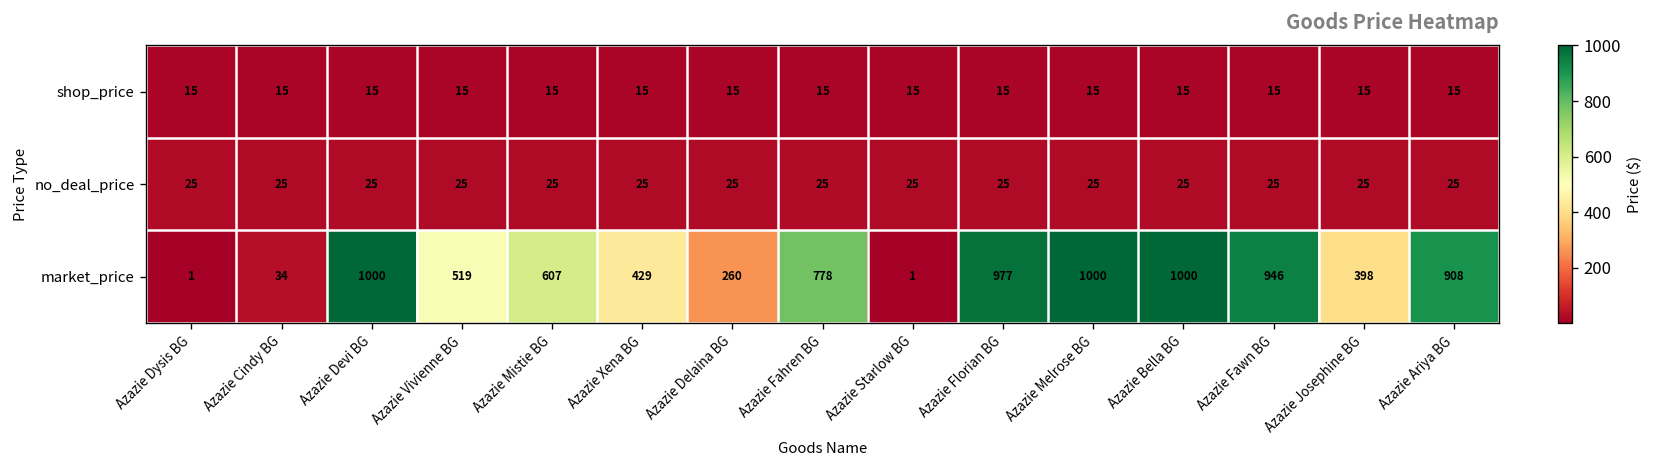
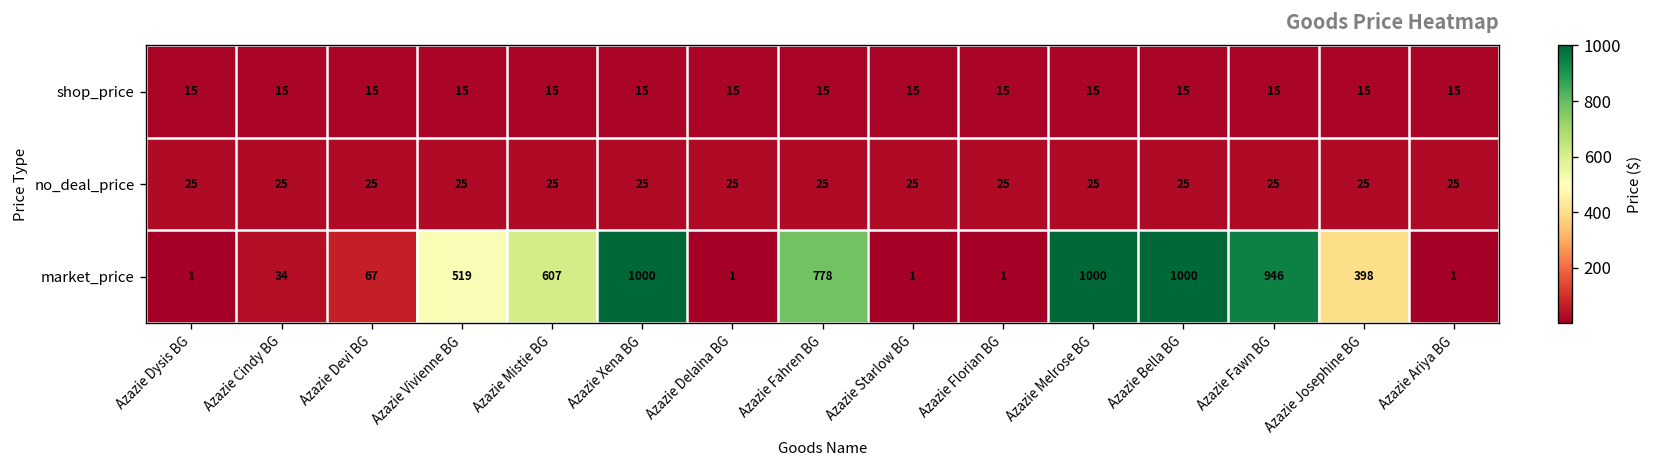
  {
    "shop_price": {
      "Azazie Dysis BG": 15,
      "Azazie Cindy BG": 15,
      "Azazie Devi BG": 15,
      "Azazie Vivienne BG": 15,
      "Azazie Mistie BG": 15,
      "Azazie Xena BG": 15,
      "Azazie Delaina BG": 15,
      "Azazie Fahren BG": 15,
      "Azazie Starlow BG": 15,
      "Azazie Florian BG": 15,
      "Azazie Melrose BG": 15,
      "Azazie Bella BG": 15,
      "Azazie Fawn BG": 15,
      "Azazie Josephine BG": 15,
      "Azazie Ariya BG": 15
    },
    "no_deal_price": {
      "Azazie Dysis BG": 25,
      "Azazie Cindy BG": 25,
      "Azazie Devi BG": 25,
      "Azazie Vivienne BG": 25,
      "Azazie Mistie BG": 25,
      "Azazie Xena BG": 25,
      "Azazie Delaina BG": 25,
      "Azazie Fahren BG": 25,
      "Azazie Starlow BG": 25,
      "Azazie Florian BG": 25,
      "Azazie Melrose BG": 25,
      "Azazie Bella BG": 25,
      "Azazie Fawn BG": 25,
      "Azazie Josephine BG": 25,
      "Azazie Ariya BG": 25
    },
    "market_price": {
      "Azazie Dysis BG": 1,
      "Azazie Cindy BG": 34,
-     "Azazie Devi BG": 1000,
+     "Azazie Devi BG": 67,
      "Azazie Vivienne BG": 519,
      "Azazie Mistie BG": 607,
-     "Azazie Xena BG": 429,
-     "Azazie Delaina BG": 260,
+     "Azazie Xena BG": 1000,
+     "Azazie Delaina BG": 1,
      "Azazie Fahren BG": 778,
      "Azazie Starlow BG": 1,
-     "Azazie Florian BG": 977,
+     "Azazie Florian BG": 1,
      "Azazie Melrose BG": 1000,
      "Azazie Bella BG": 1000,
      "Azazie Fawn BG": 946,
      "Azazie Josephine BG": 398,
-     "Azazie Ariya BG": 908
+     "Azazie Ariya BG": 1
    }
  }
